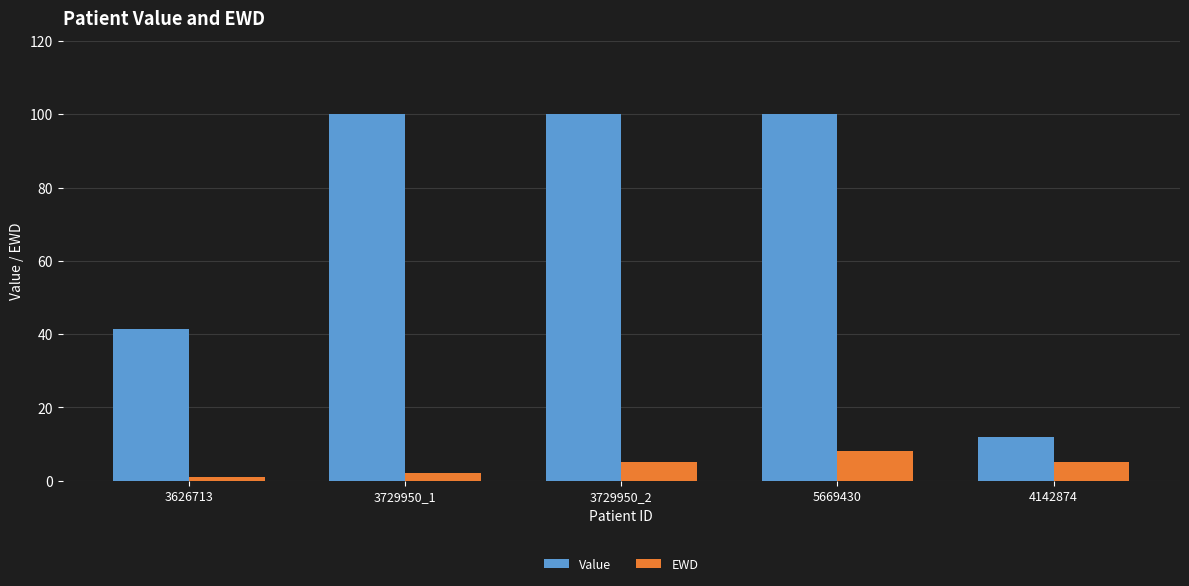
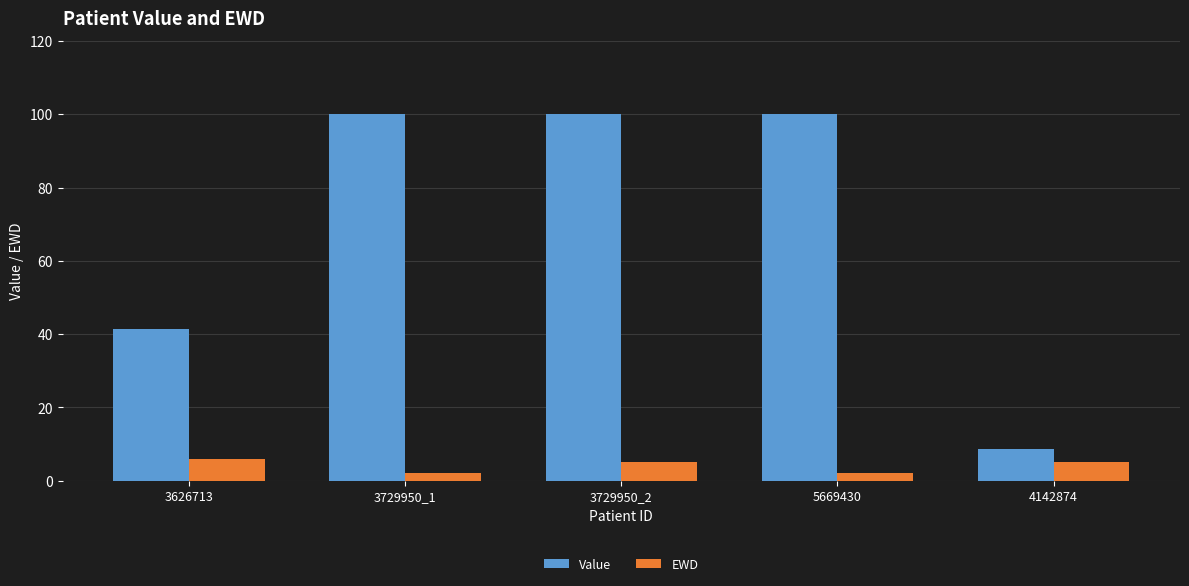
  {
    "Value": {
      "3626713": 41,
      "3729950_1": 100,
      "3729950_2": 100,
      "5669430": 100,
-     "4142874": 12
+     "4142874": 9
    },
    "EWD": {
-     "3626713": 1,
+     "3626713": 6,
      "3729950_1": 2,
      "3729950_2": 5,
-     "5669430": 8,
+     "5669430": 2,
      "4142874": 5
    }
  }
